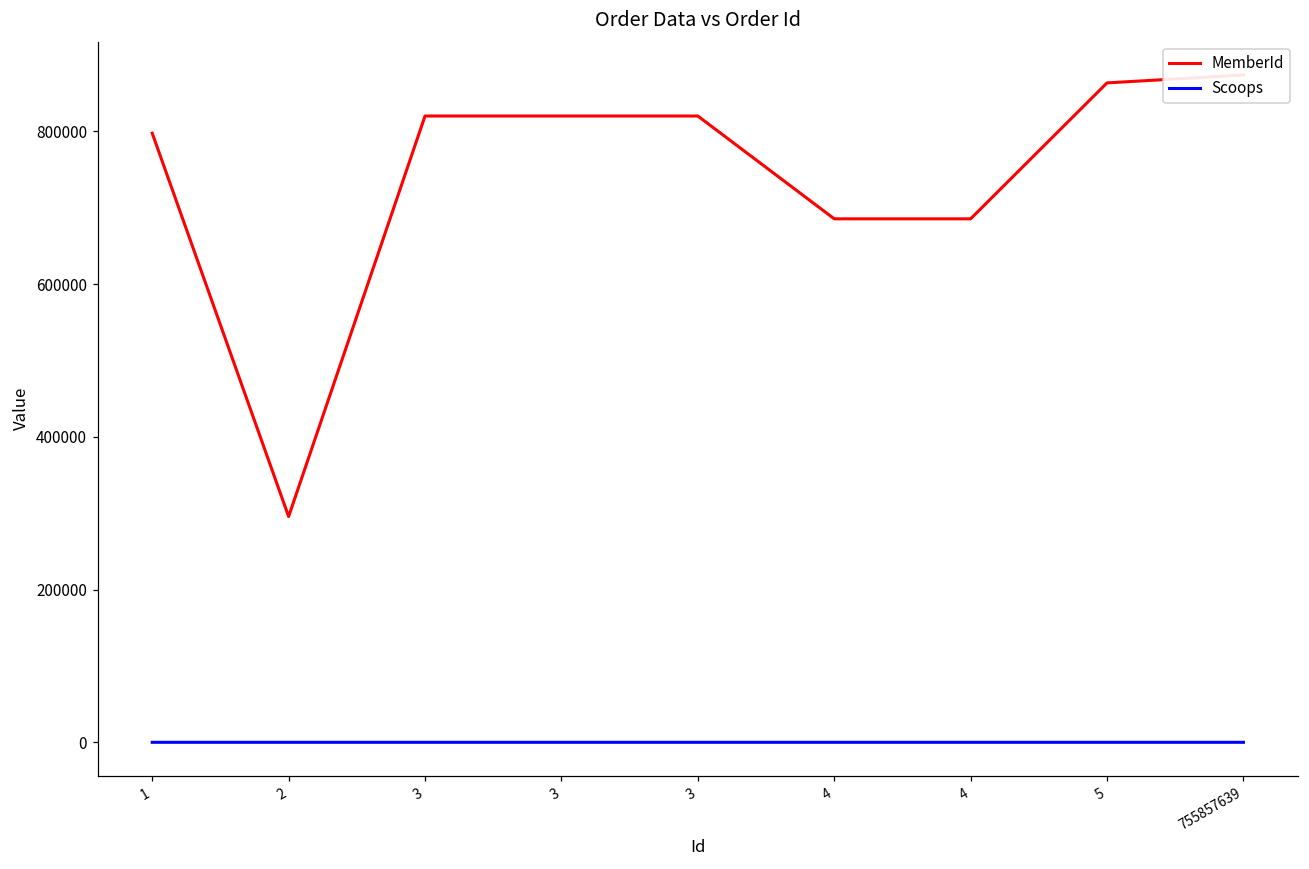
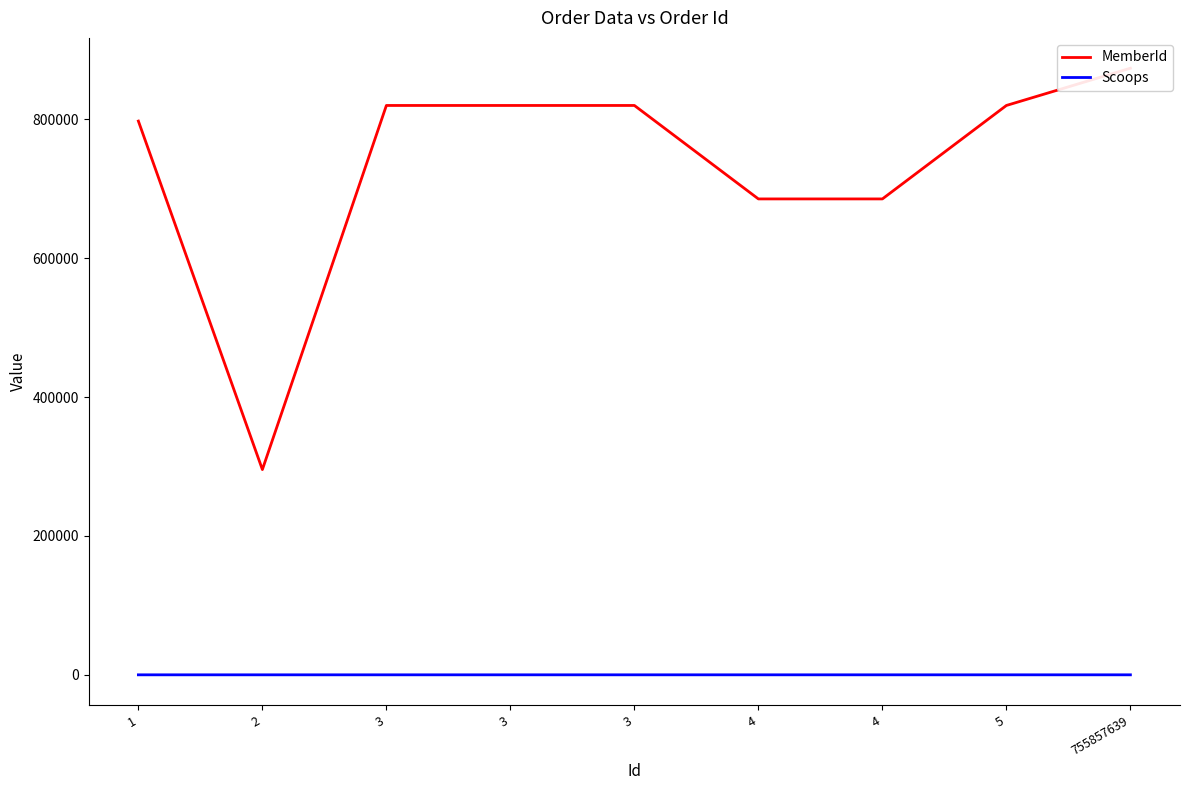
  {
    "MemberId": {
      "1": 800000,
      "2": 300000,
-     "5": 860000
+     "5": 820000
    },
    "Scoops": {
      "1": 0,
      "2": 0,
      "5": 0,
      "755857639": 0
    }
  }
